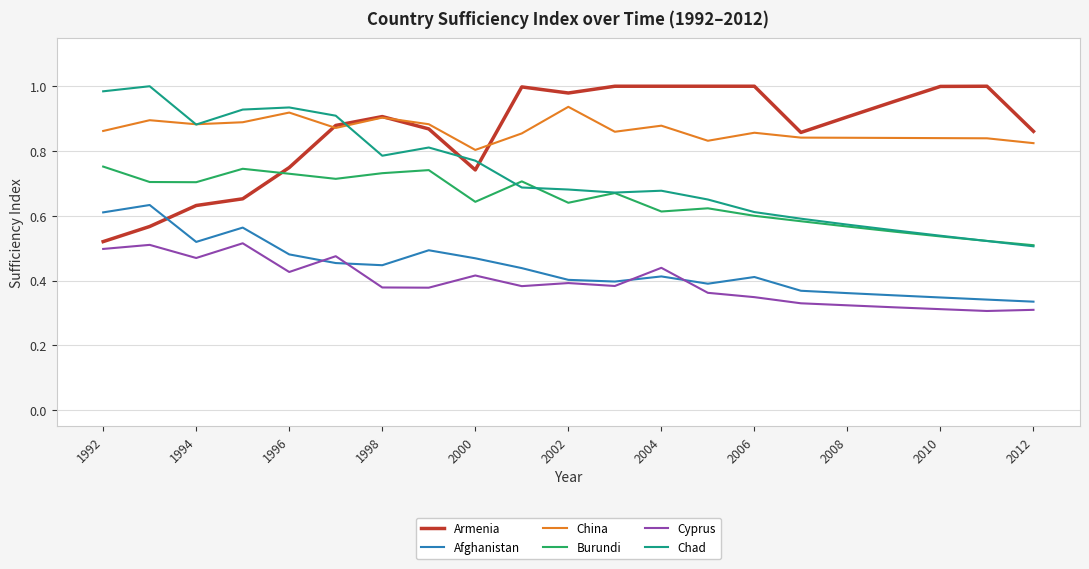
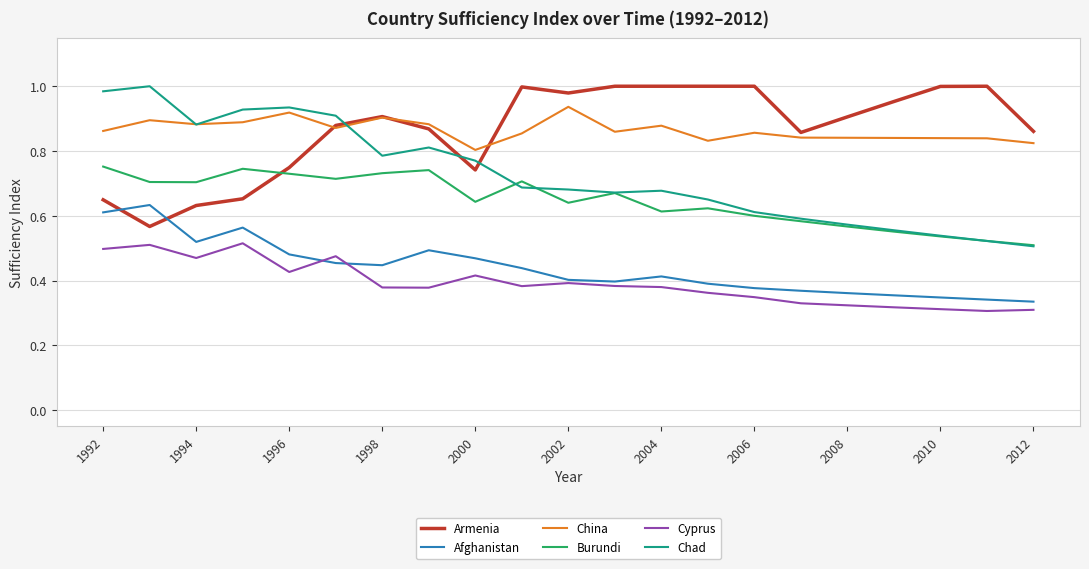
  {
    "Armenia": {
-     "1992": 0.52,
+     "1992": 0.65,
      "1994": 0.63,
      "1996": 0.75,
      "2000": 0.74,
      "2002": 0.98,
      "2004": 1.00,
      "2006": 1.00,
      "2008": 0.91,
      "2010": 1.00,
      "2012": 0.86
    },
    "Afghanistan": {
      "1992": 0.61,
      "1994": 0.52,
      "1996": 0.48,
      "1998": 0.45,
      "2000": 0.47,
      "2002": 0.40,
      "2004": 0.41,
-     "2006": 0.41,
+     "2006": 0.38,
      "2008": 0.36,
      "2010": 0.35,
      "2012": 0.33
    },
    "China": {
      "1992": 0.86,
      "1996": 0.92,
      "2000": 0.80,
      "2002": 0.94,
      "2004": 0.88,
      "2006": 0.86,
      "2008": 0.84,
      "2010": 0.84,
      "2012": 0.82
    },
    "Cyprus": {
      "1992": 0.50,
      "1994": 0.47,
      "1996": 0.43,
      "1998": 0.38,
      "2000": 0.42,
      "2002": 0.39,
-     "2004": 0.44,
+     "2004": 0.38,
      "2006": 0.35,
      "2008": 0.32,
      "2010": 0.31,
      "2012": 0.31
    }
  }
